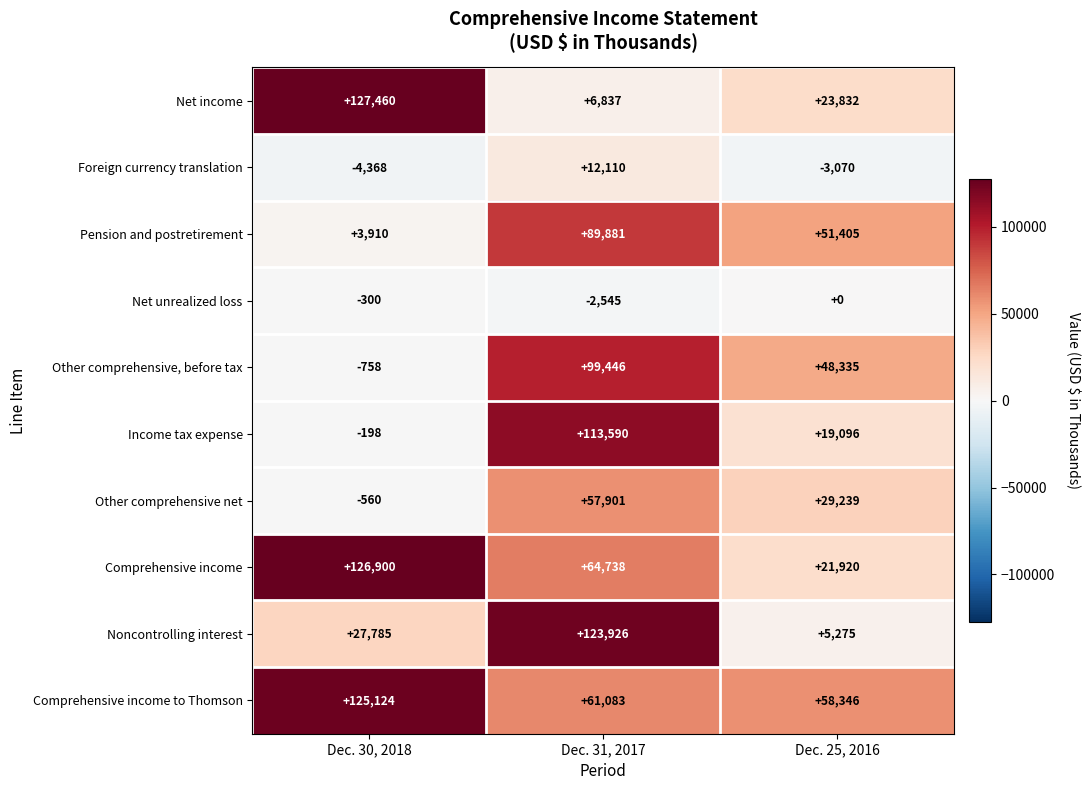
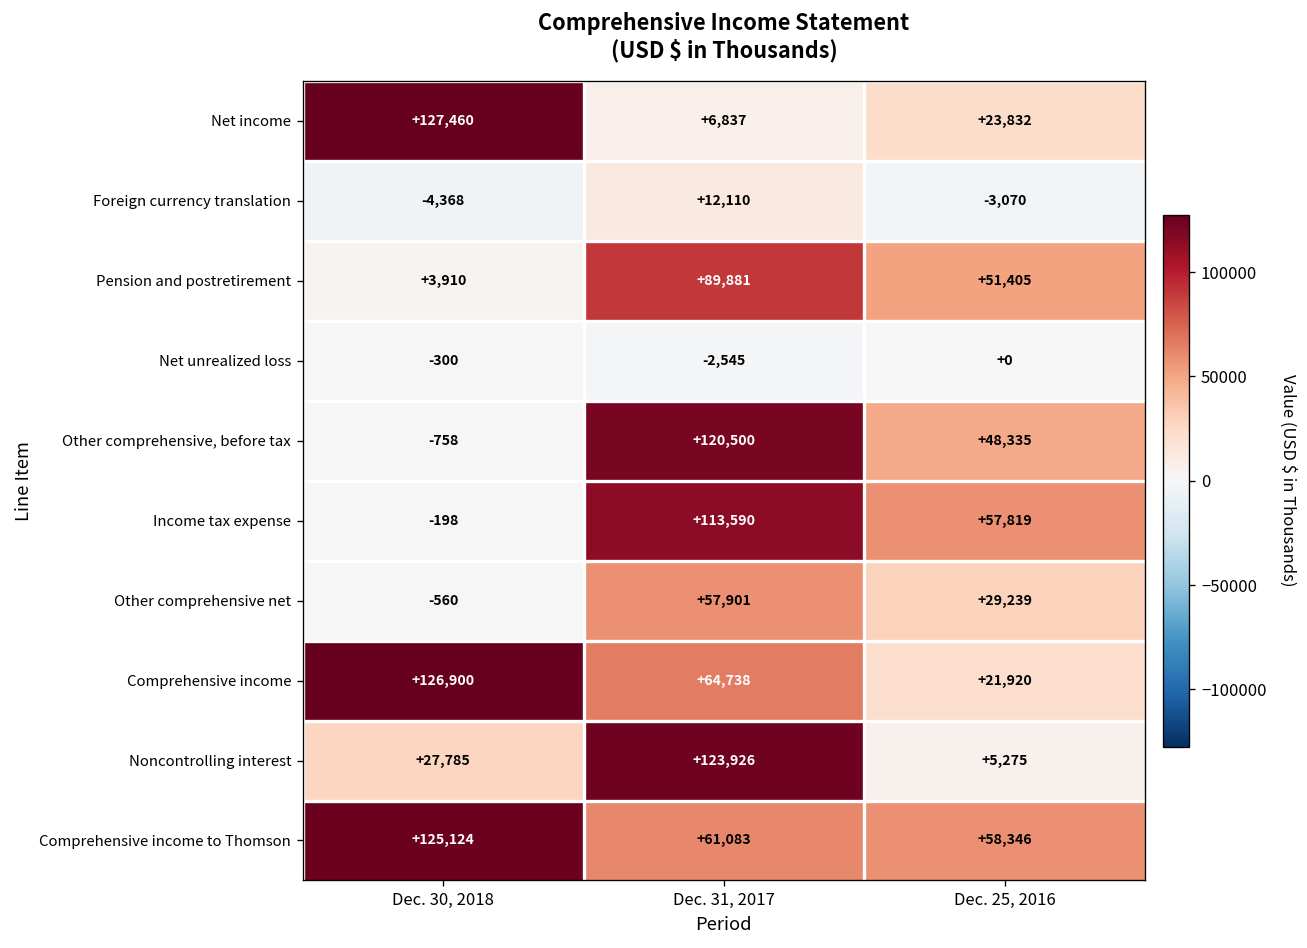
  {
    "Net income": {
      "Dec. 30, 2018": "+127,460",
      "Dec. 31, 2017": "+6,837",
      "Dec. 25, 2016": "+23,832"
    },
    "Foreign currency translation": {
      "Dec. 30, 2018": "-4,368",
      "Dec. 31, 2017": "+12,110",
      "Dec. 25, 2016": "-3,070"
    },
    "Pension and postretirement": {
      "Dec. 30, 2018": "+3,910",
      "Dec. 31, 2017": "+89,881",
      "Dec. 25, 2016": "+51,405"
    },
    "Net unrealized loss": {
      "Dec. 30, 2018": "-300",
      "Dec. 31, 2017": "-2,545",
      "Dec. 25, 2016": "+0"
    },
    "Other comprehensive, before tax": {
      "Dec. 30, 2018": "-758",
-     "Dec. 31, 2017": "+99,446",
+     "Dec. 31, 2017": "+120,500",
      "Dec. 25, 2016": "+48,335"
    },
    "Income tax expense": {
      "Dec. 30, 2018": "-198",
      "Dec. 31, 2017": "+113,590",
-     "Dec. 25, 2016": "+19,096"
+     "Dec. 25, 2016": "+57,819"
    },
    "Other comprehensive net": {
      "Dec. 30, 2018": "-560",
      "Dec. 31, 2017": "+57,901",
      "Dec. 25, 2016": "+29,239"
    },
    "Comprehensive income": {
      "Dec. 30, 2018": "+126,900",
      "Dec. 31, 2017": "+64,738",
      "Dec. 25, 2016": "+21,920"
    },
    "Noncontrolling interest": {
      "Dec. 30, 2018": "+27,785",
      "Dec. 31, 2017": "+123,926",
      "Dec. 25, 2016": "+5,275"
    },
    "Comprehensive income to Thomson": {
      "Dec. 30, 2018": "+125,124",
      "Dec. 31, 2017": "+61,083",
      "Dec. 25, 2016": "+58,346"
    }
  }
